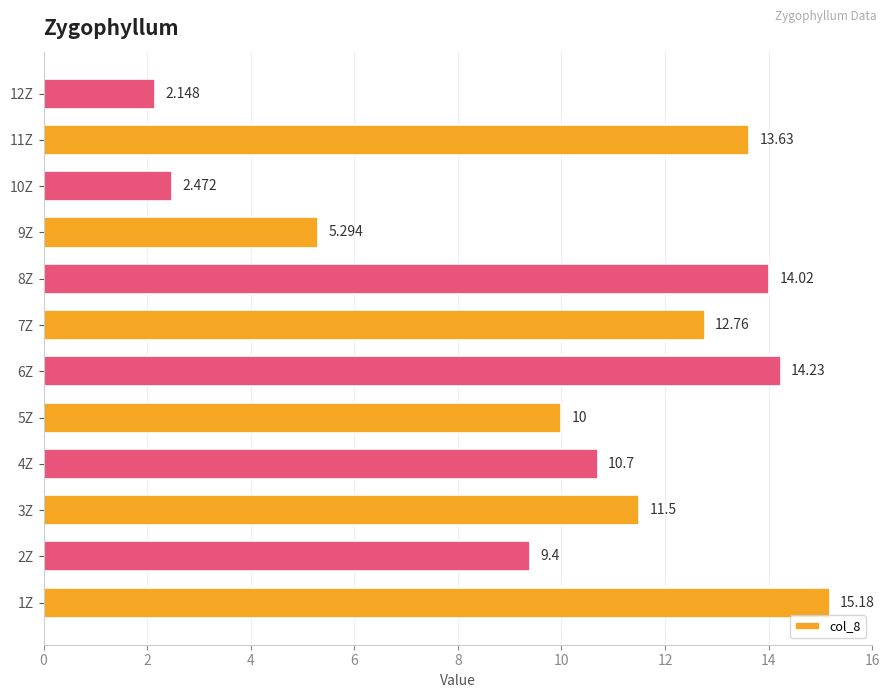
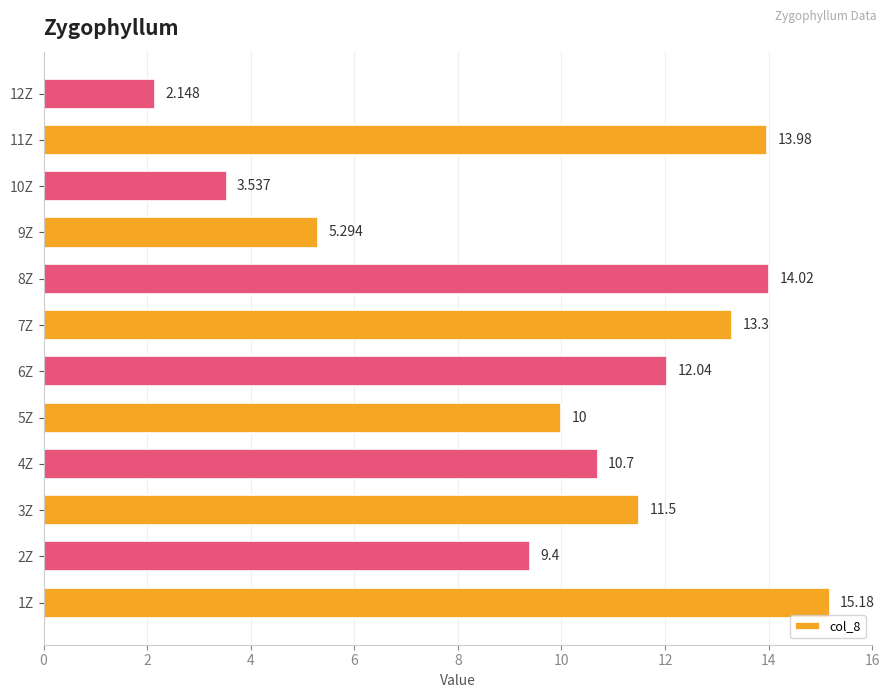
  {
    "12Z": 2.148,
-   "11Z": 13.63,
-   "10Z": 2.472,
+   "11Z": 13.98,
+   "10Z": 3.537,
    "9Z": 5.294,
    "8Z": 14.02,
-   "7Z": 12.76,
-   "6Z": 14.23,
+   "7Z": 13.3,
+   "6Z": 12.04,
    "5Z": 10,
    "4Z": 10.7,
    "3Z": 11.5,
    "2Z": 9.4,
    "1Z": 15.18
  }
